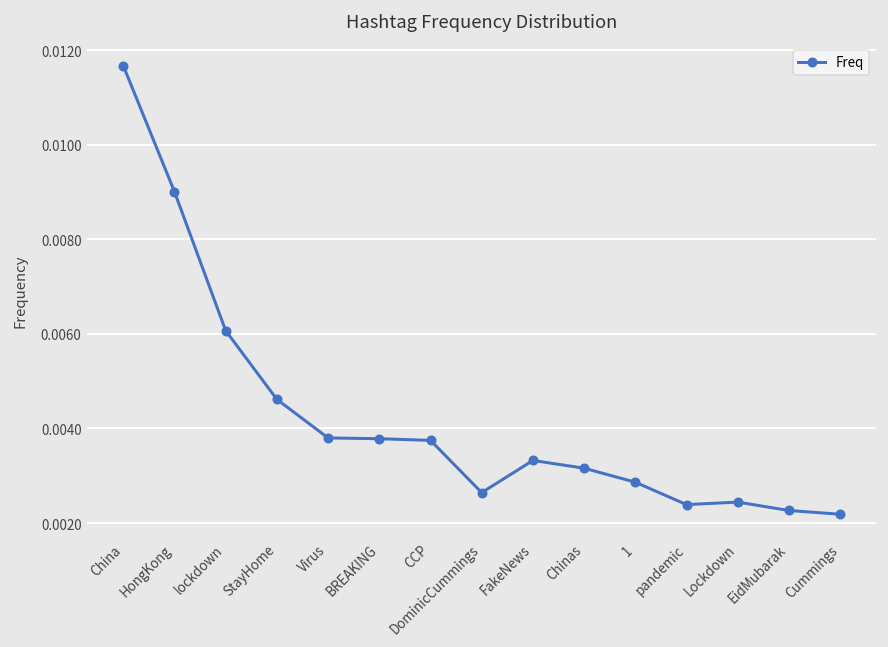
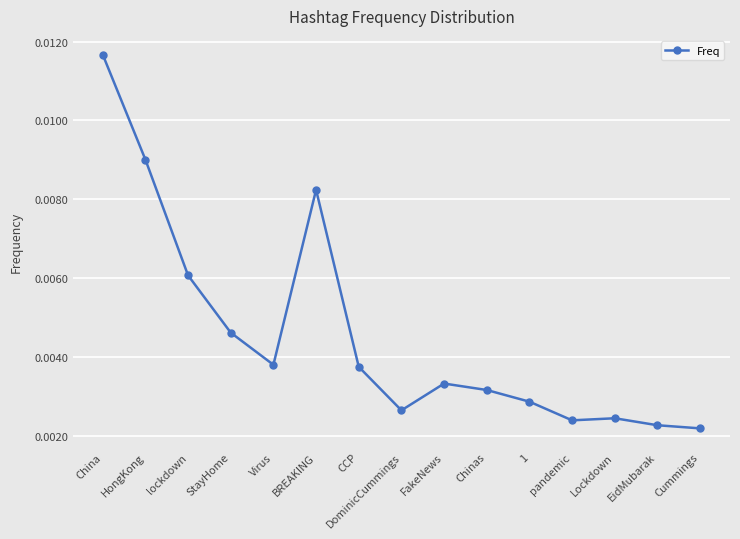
  {
    "China": 0.0117,
    "HongKong": 0.0090,
    "lockdown": 0.0061,
    "StayHome": 0.0046,
    "Virus": 0.0038,
-   "BREAKING": 0.0038,
+   "BREAKING": 0.0082,
    "CCP": 0.0037,
    "DominicCummings": 0.0026,
    "FakeNews": 0.0033,
    "Chinas": 0.0032,
    "1": 0.0029,
    "pandemic": 0.0024,
    "Lockdown": 0.0024,
    "EidMubarak": 0.0023,
    "Cummings": 0.0022
  }
